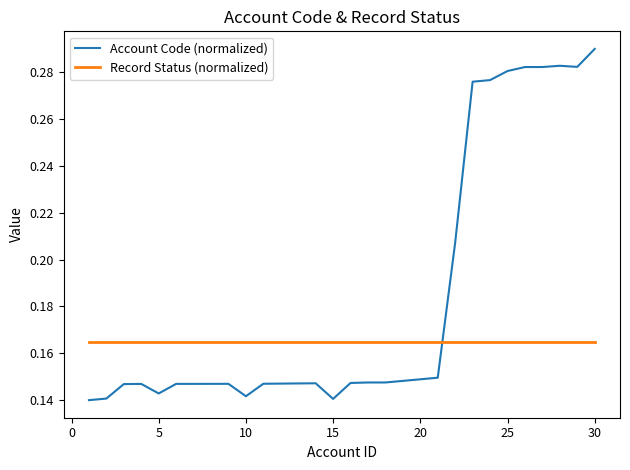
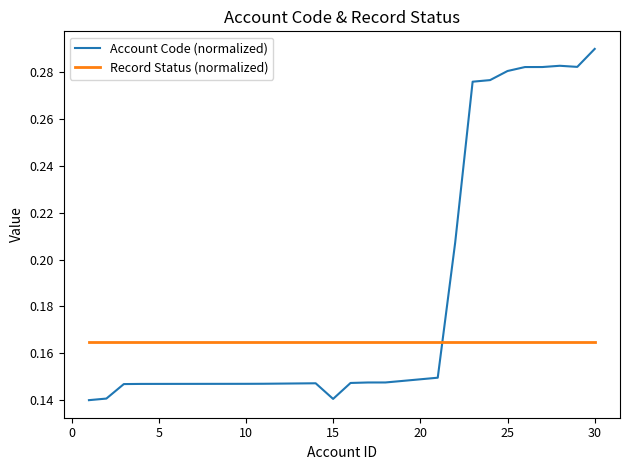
  {
    "Account Code (normalized)": {
-     "5": 0.143,
-     "10": 0.142,
+     "5": 0.147,
+     "10": 0.147,
      "15": 0.141,
      "20": 0.149,
      "25": 0.281,
      "30": 0.290
    },
    "Record Status (normalized)": {
      "5": 0.165,
      "10": 0.165,
      "15": 0.165,
      "20": 0.165,
      "25": 0.165,
      "30": 0.165
    }
  }
